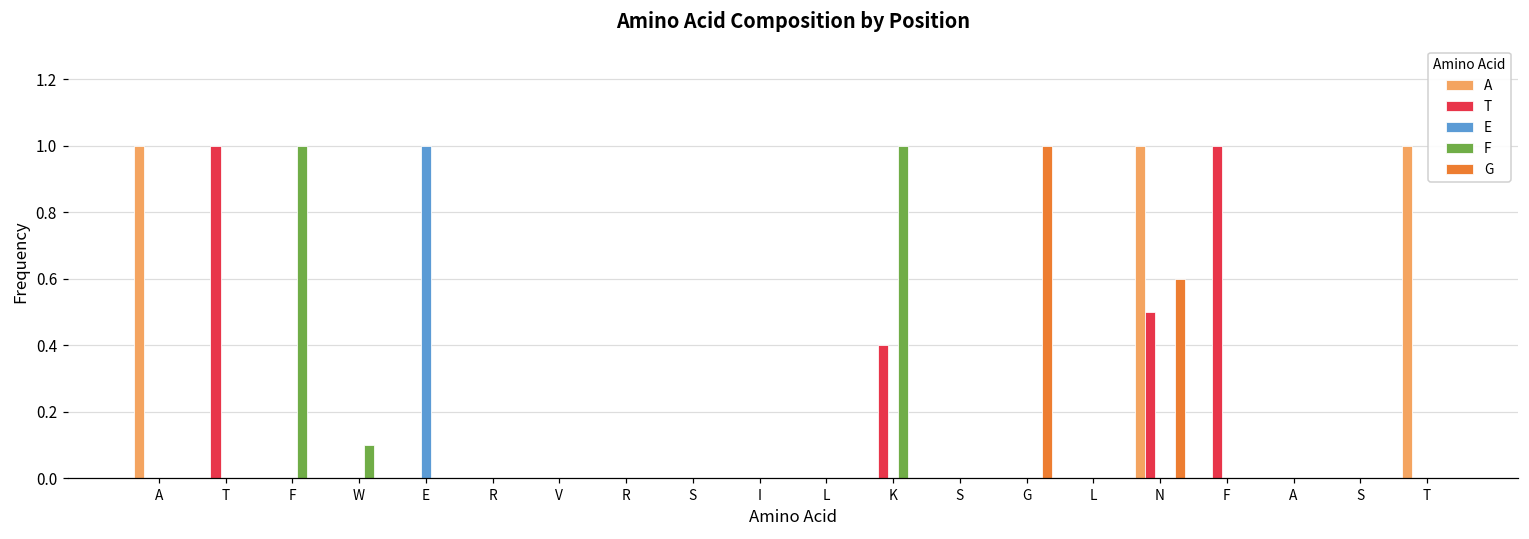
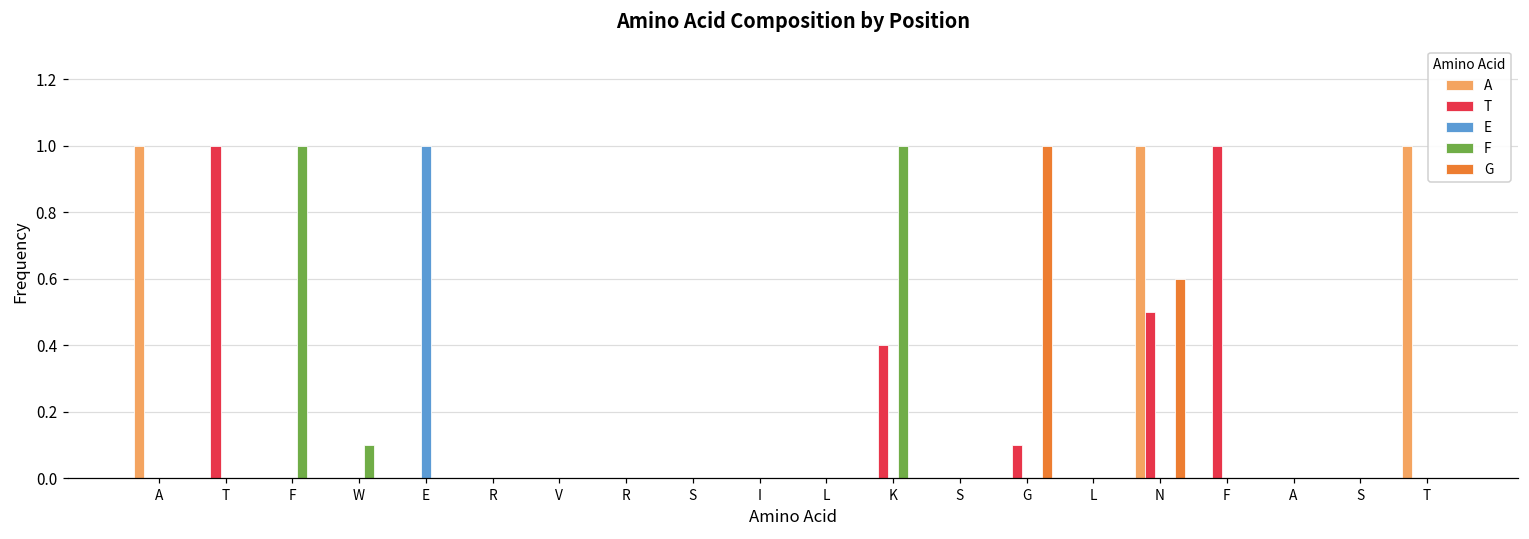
  {
    "A": {
      "W": 0.0,
      "E": 0.0,
      "V": 0.0,
      "I": 0.0,
      "K": 0.0,
      "G": 0.0,
      "N": 1.0
    },
    "T": {
      "W": 0.0,
      "E": 0.0,
      "V": 0.0,
      "I": 0.0,
      "K": 0.4,
-     "G": 0.0,
+     "G": 0.1,
      "N": 0.5
    },
    "E": {
      "W": 0.0,
      "E": 1.0,
      "V": 0.0,
      "I": 0.0,
      "K": 0.0,
      "G": 0.0,
      "N": 0.0
    },
    "F": {
      "W": 0.1,
      "E": 0.0,
      "V": 0.0,
      "I": 0.0,
      "K": 1.0,
      "G": 0.0,
      "N": 0.0
    },
    "G": {
      "W": 0.0,
      "E": 0.0,
      "V": 0.0,
      "I": 0.0,
      "K": 0.0,
      "G": 1.0,
      "N": 0.6
    }
  }
